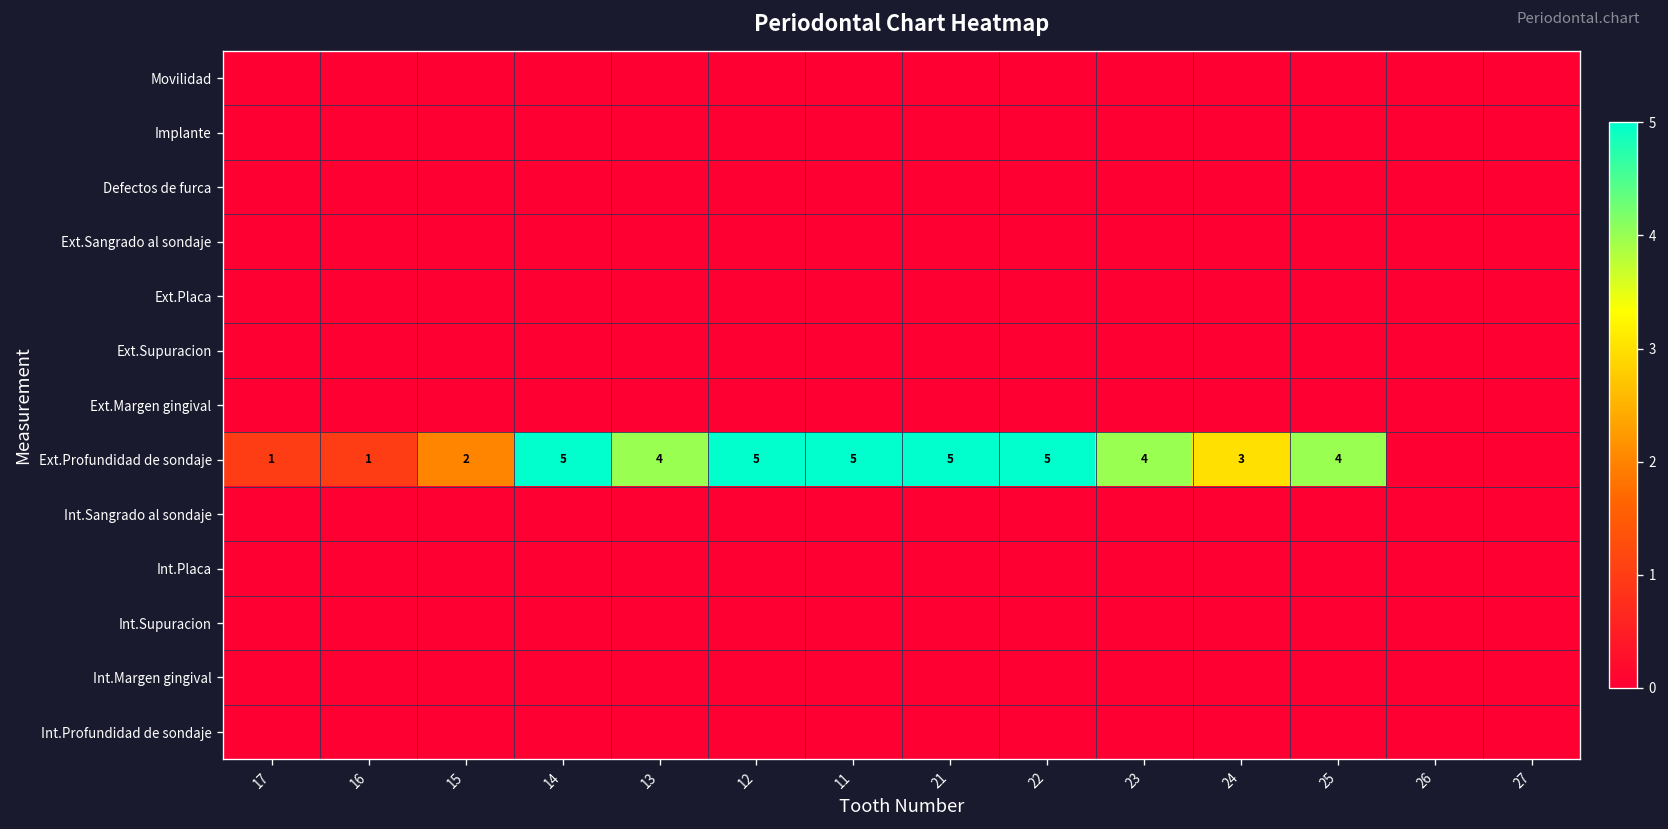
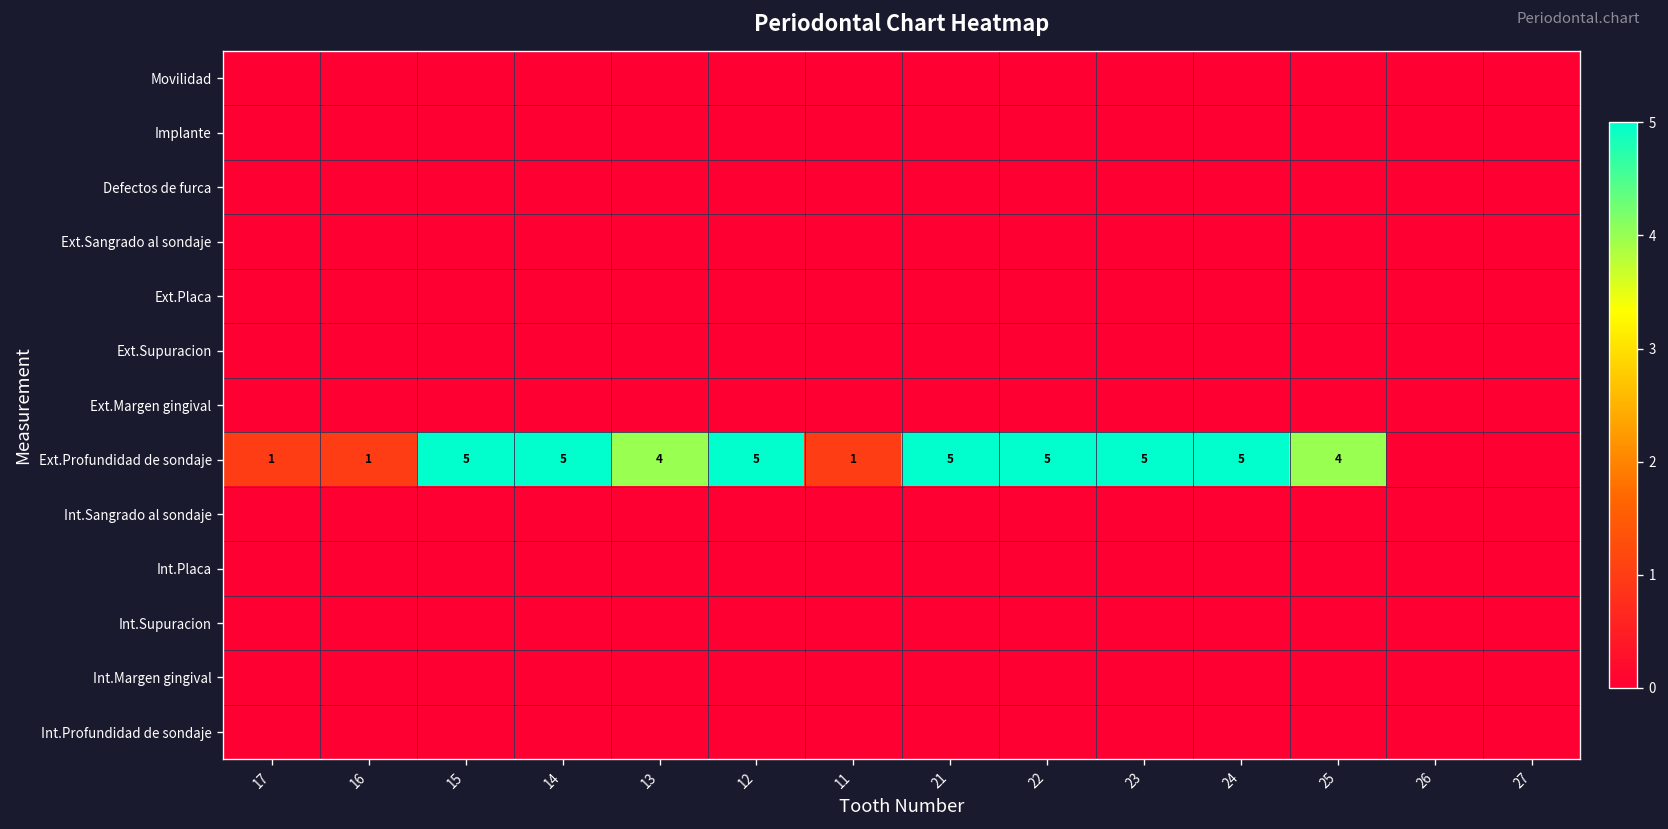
  {
    "Ext.Profundidad de sondaje": {
      "17": 1,
      "16": 1,
-     "15": 2,
+     "15": 5,
      "14": 5,
      "13": 4,
      "12": 5,
-     "11": 5,
+     "11": 1,
      "21": 5,
      "22": 5,
-     "23": 4,
-     "24": 3,
+     "23": 5,
+     "24": 5,
      "25": 4
    }
  }
